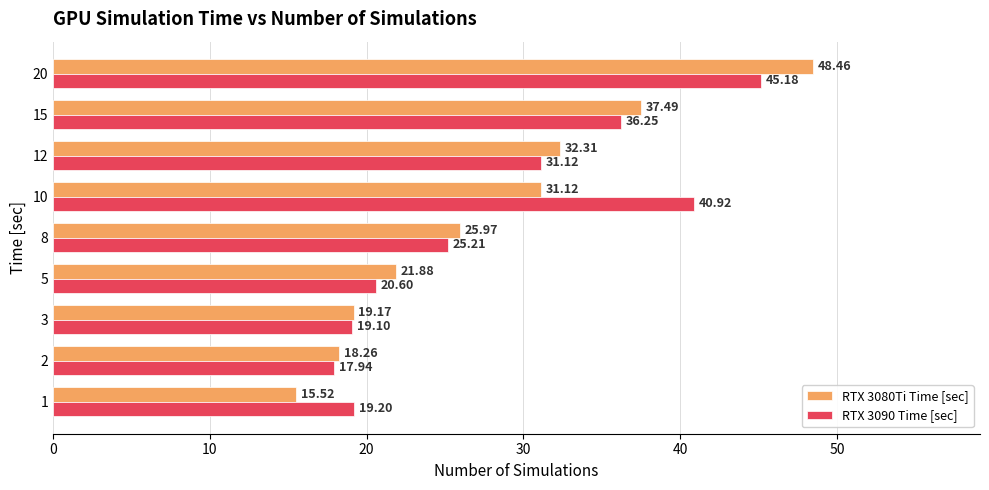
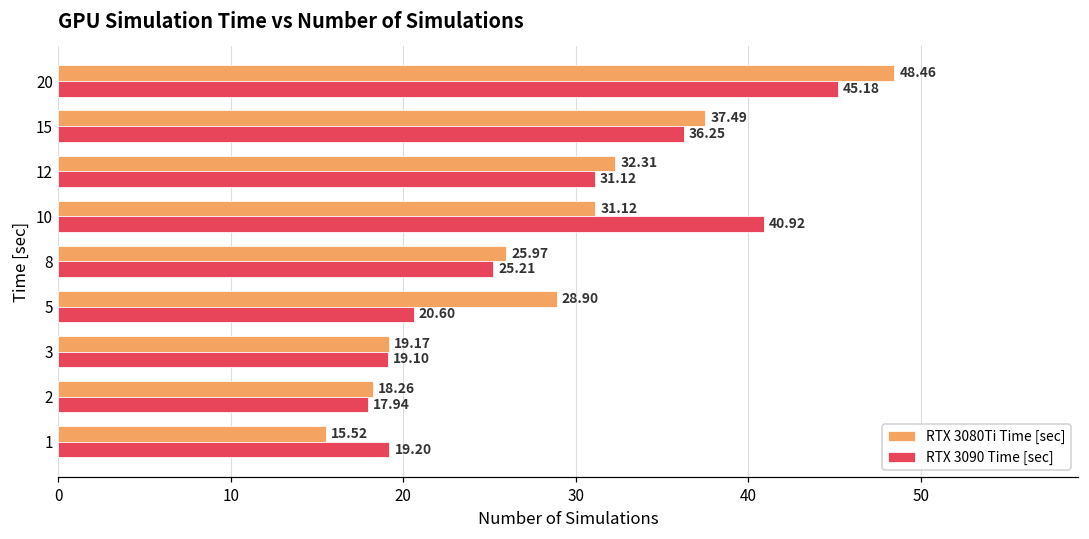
  {
    "RTX 3080Ti Time [sec]": {
      "20": 48.46,
      "15": 37.49,
      "12": 32.31,
      "10": 31.12,
      "8": 25.97,
-     "5": 21.88,
+     "5": 28.90,
      "3": 19.17,
      "2": 18.26,
      "1": 15.52
    },
    "RTX 3090 Time [sec]": {
      "20": 45.18,
      "15": 36.25,
      "12": 31.12,
      "10": 40.92,
      "8": 25.21,
      "5": 20.60,
      "3": 19.10,
      "2": 17.94,
      "1": 19.20
    }
  }
